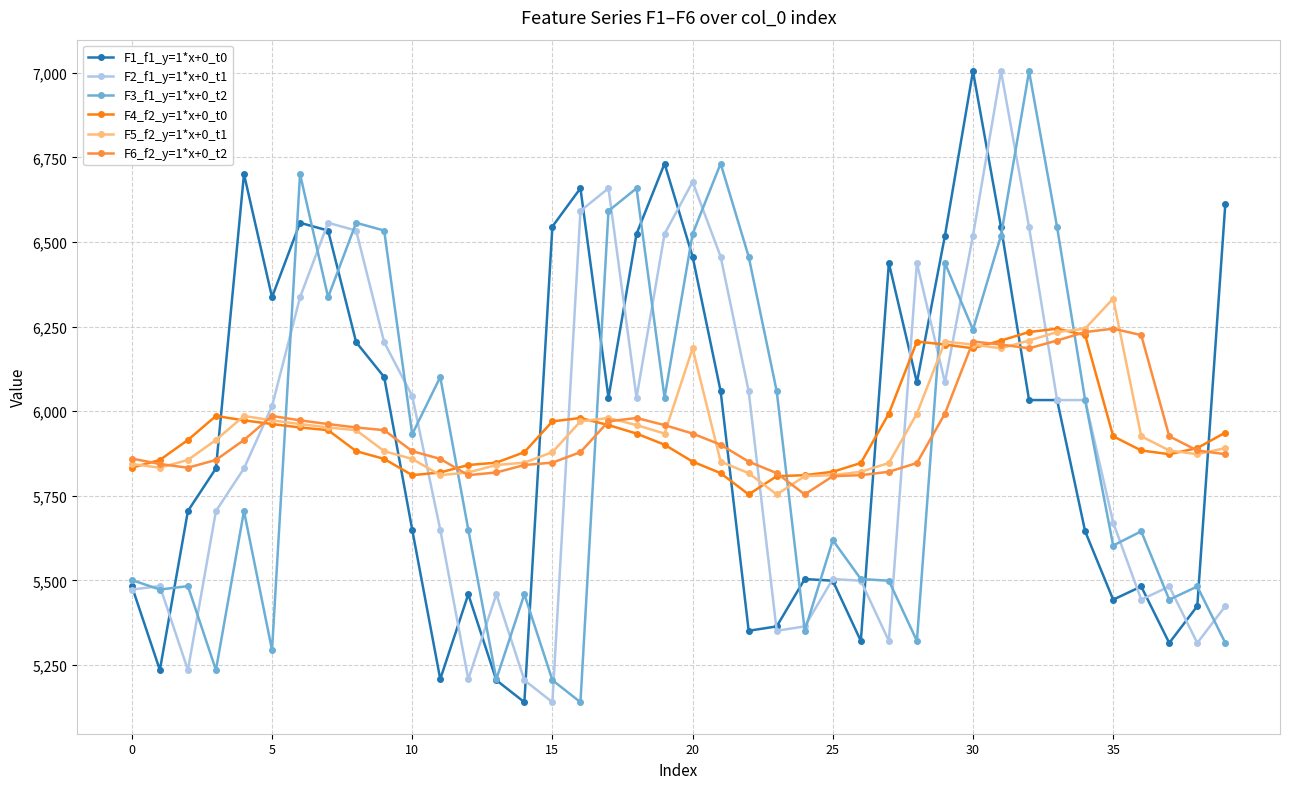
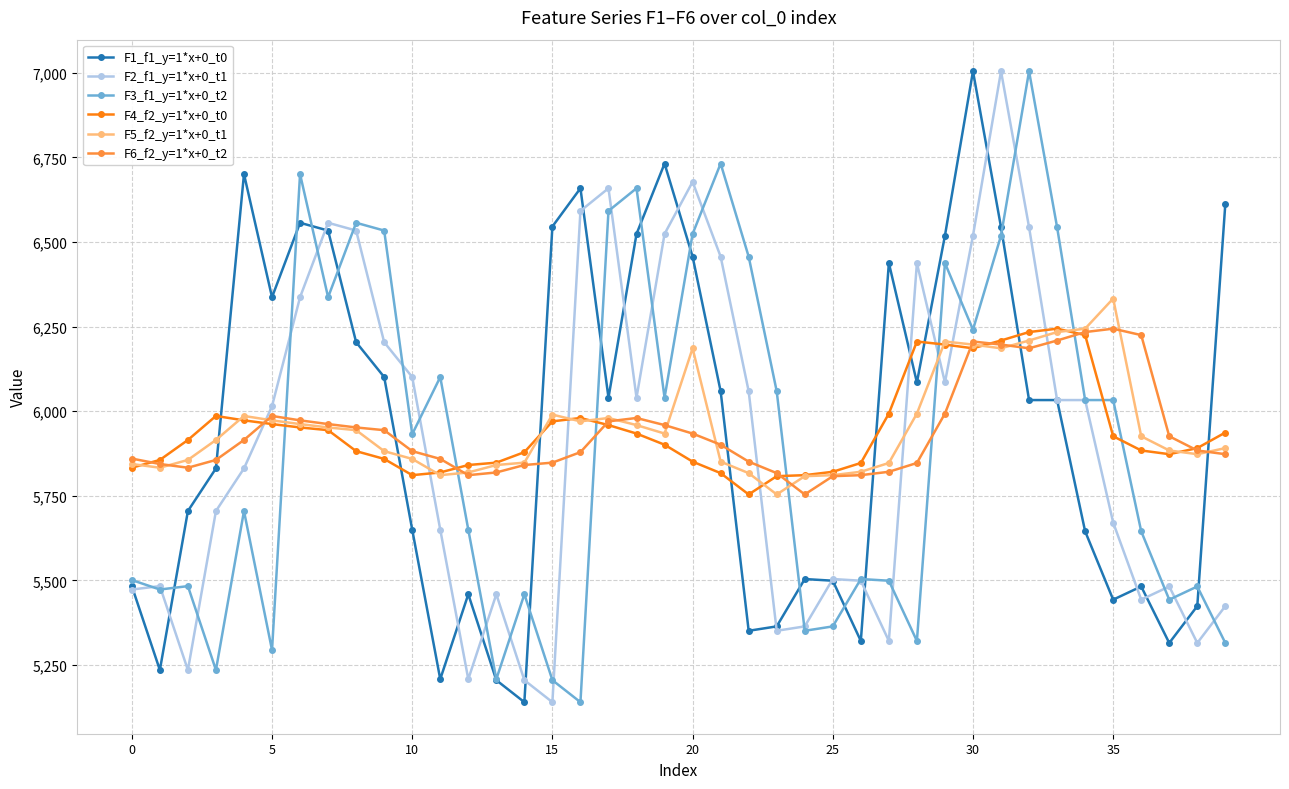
  {
    "F1_f1_y=1*x+0_t0": {
      "0": "5,480",
      "5": "6,340",
      "10": "5,650",
      "15": "6,550",
      "20": "6,460",
      "30": "7,010",
      "35": "5,440"
    },
    "F2_f1_y=1*x+0_t1": {
      "0": "5,470",
      "5": "6,020",
-     "10": "6,050",
+     "10": "6,100",
      "15": "5,140",
      "20": "6,680",
      "30": "6,520",
      "35": "5,670"
    },
    "F3_f1_y=1*x+0_t2": {
      "0": "5,500",
      "5": "5,290",
      "10": "5,930",
      "15": "5,210",
      "20": "6,520",
-     "25": "5,620",
+     "25": "5,360",
      "30": "6,240",
-     "35": "5,600"
+     "35": "6,030"
    },
    "F5_f2_y=1*x+0_t1": {
      "0": "5,840",
      "5": "5,970",
      "10": "5,860",
-     "15": "5,880",
+     "15": "5,990",
      "20": "6,190",
      "30": "6,200",
      "35": "6,330"
    }
  }
